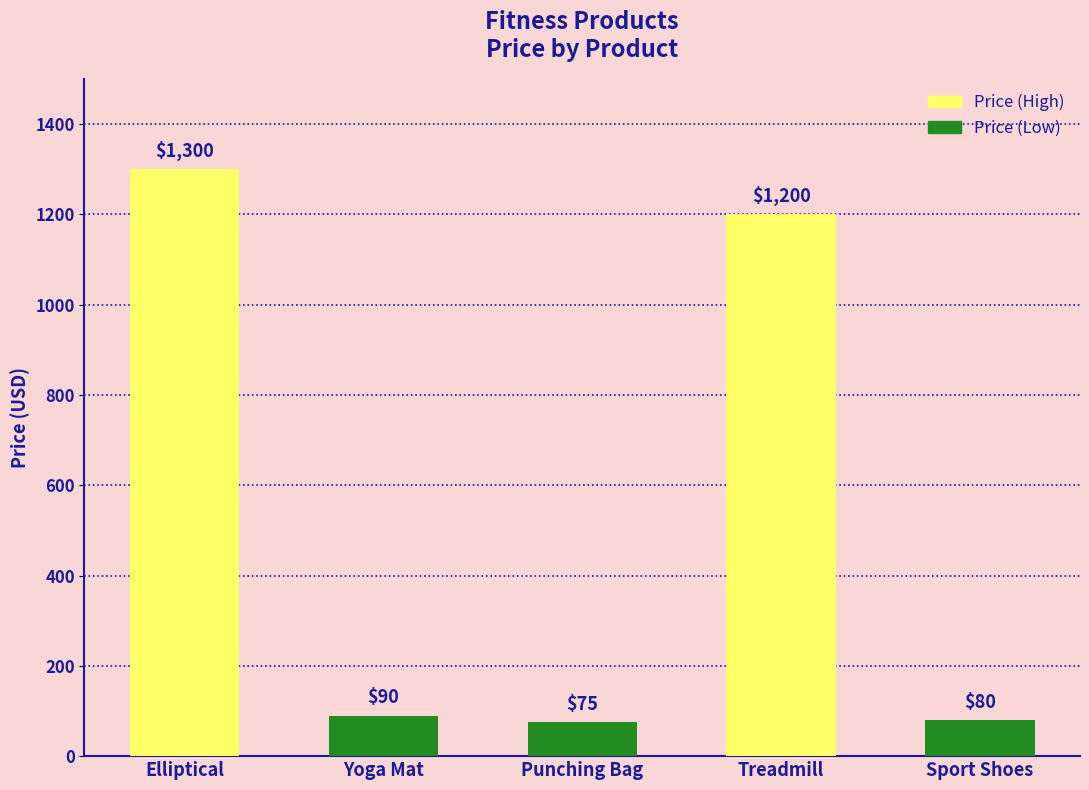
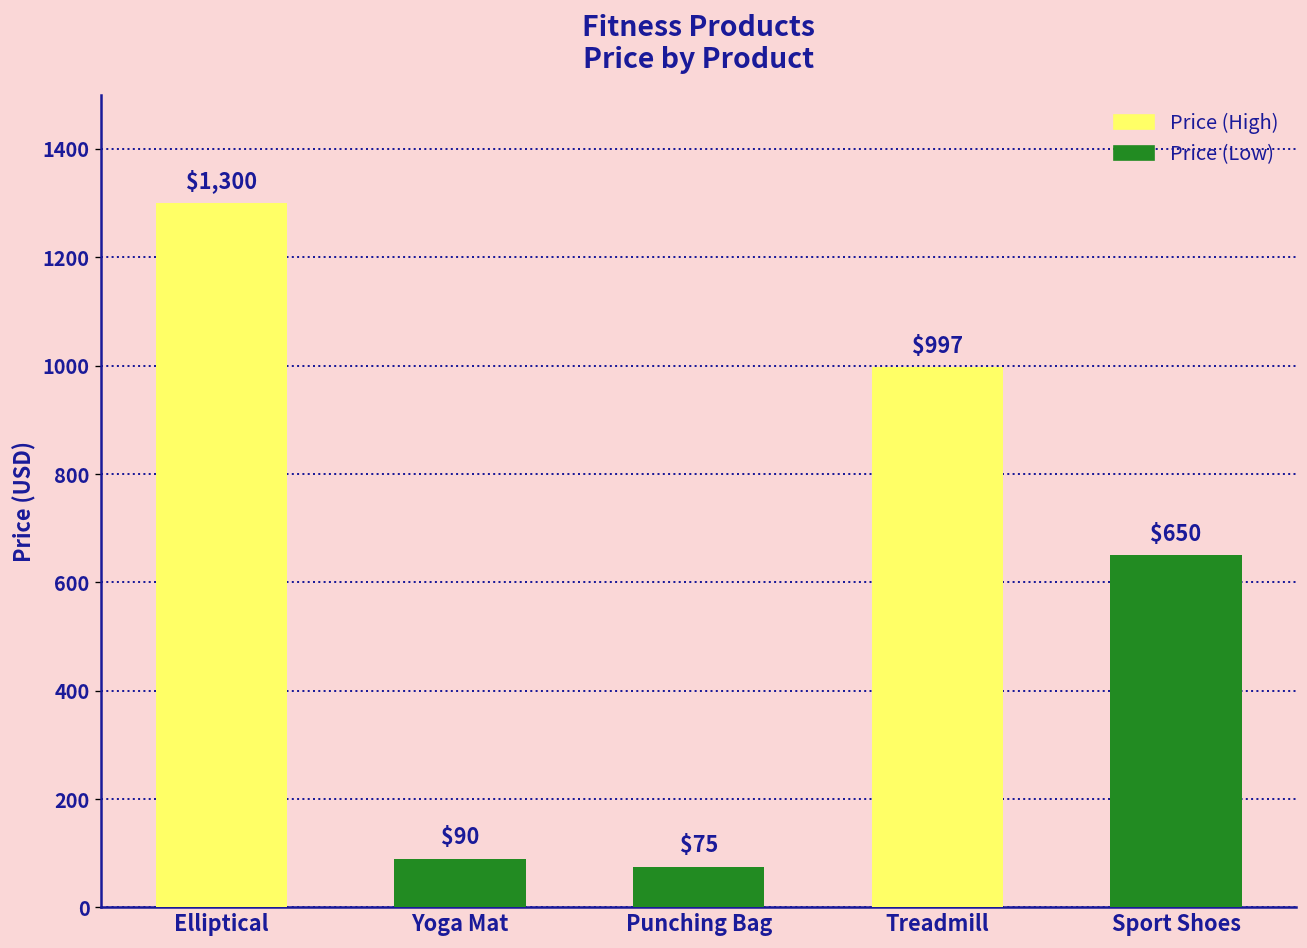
  {
    "Elliptical": "$1,300",
    "Yoga Mat": "$90",
    "Punching Bag": "$75",
-   "Treadmill": "$1,200",
-   "Sport Shoes": "$80"
+   "Treadmill": "$997",
+   "Sport Shoes": "$650"
  }
